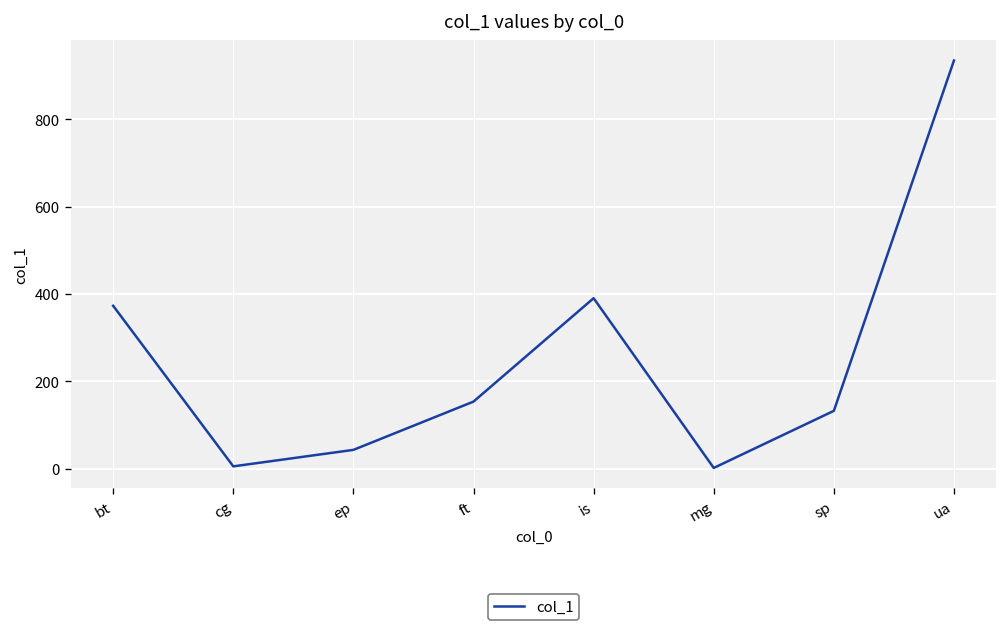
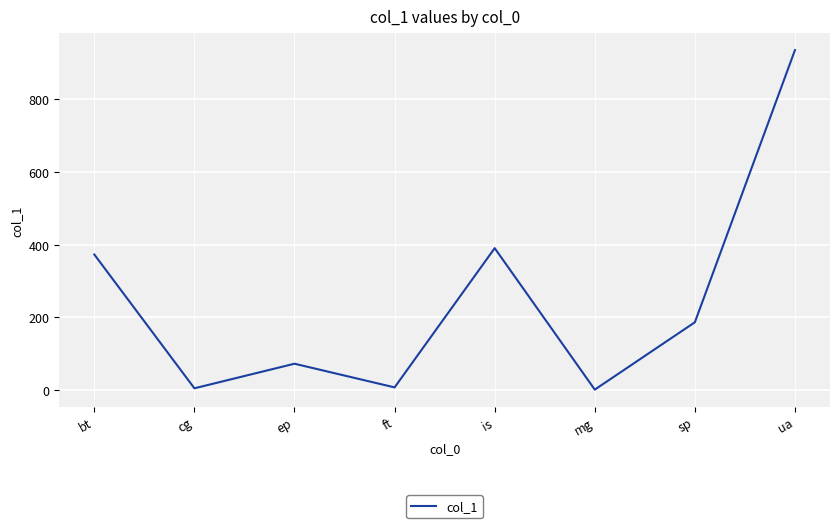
  {
    "bt": 370,
    "cg": 10,
-   "ep": 40,
-   "ft": 150,
+   "ep": 70,
+   "ft": 10,
    "is": 390,
    "mg": 0,
-   "sp": 130,
+   "sp": 190,
    "ua": 930
  }
